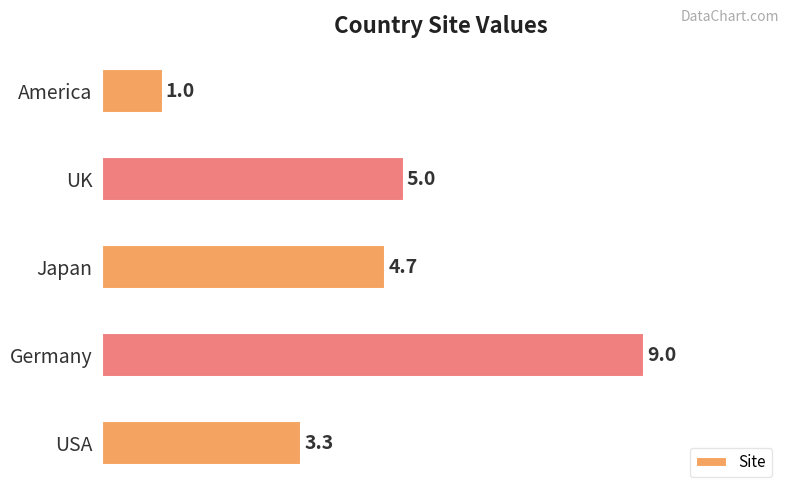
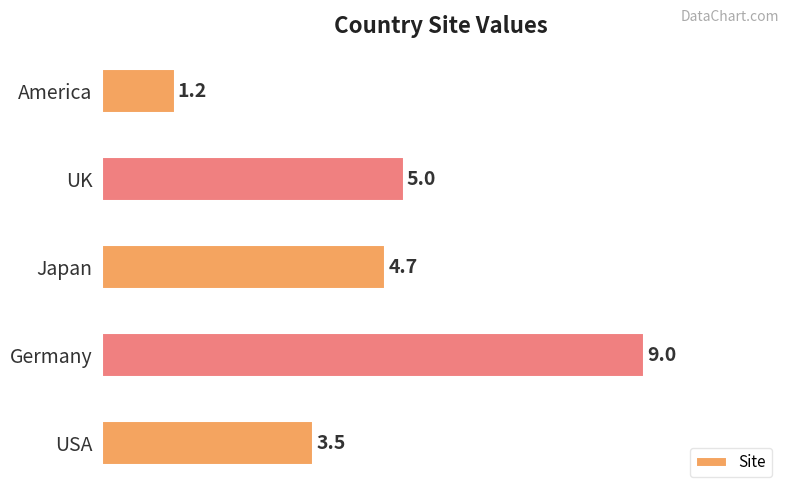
  {
-   "America": 1.0,
+   "America": 1.2,
    "UK": 5.0,
    "Japan": 4.7,
    "Germany": 9.0,
-   "USA": 3.3
+   "USA": 3.5
  }
